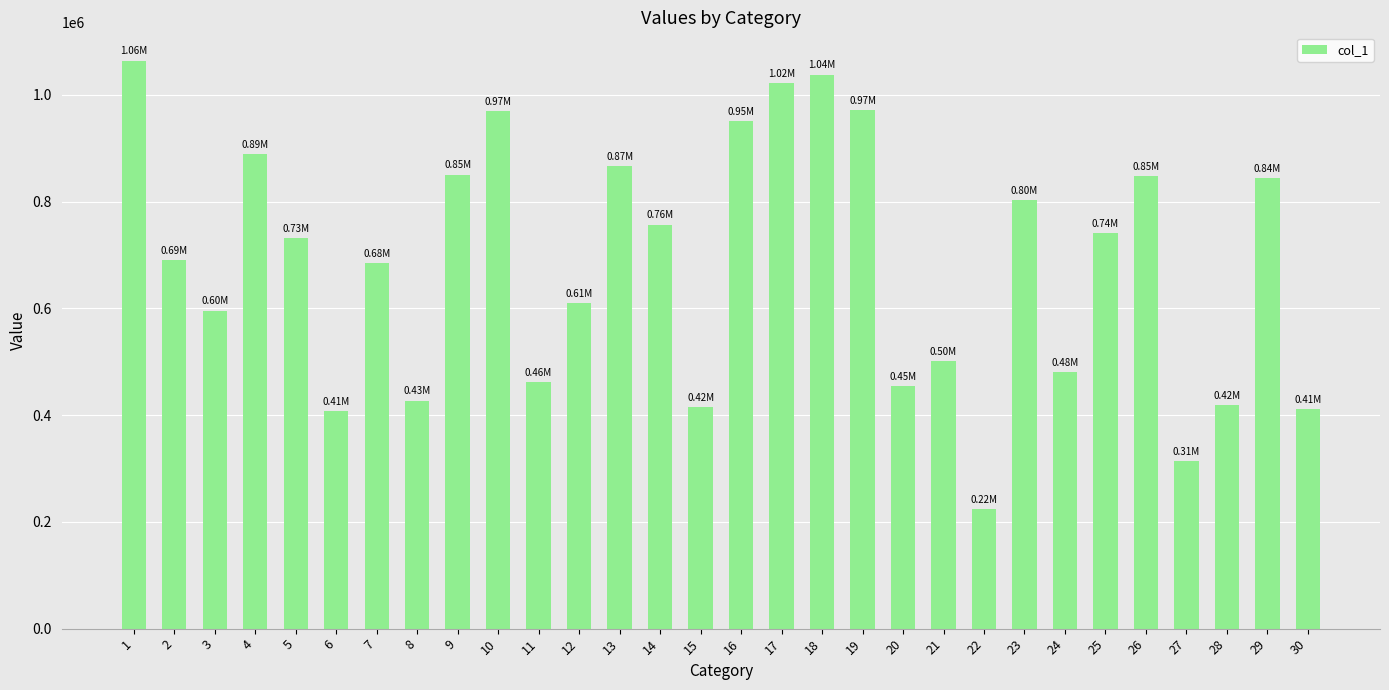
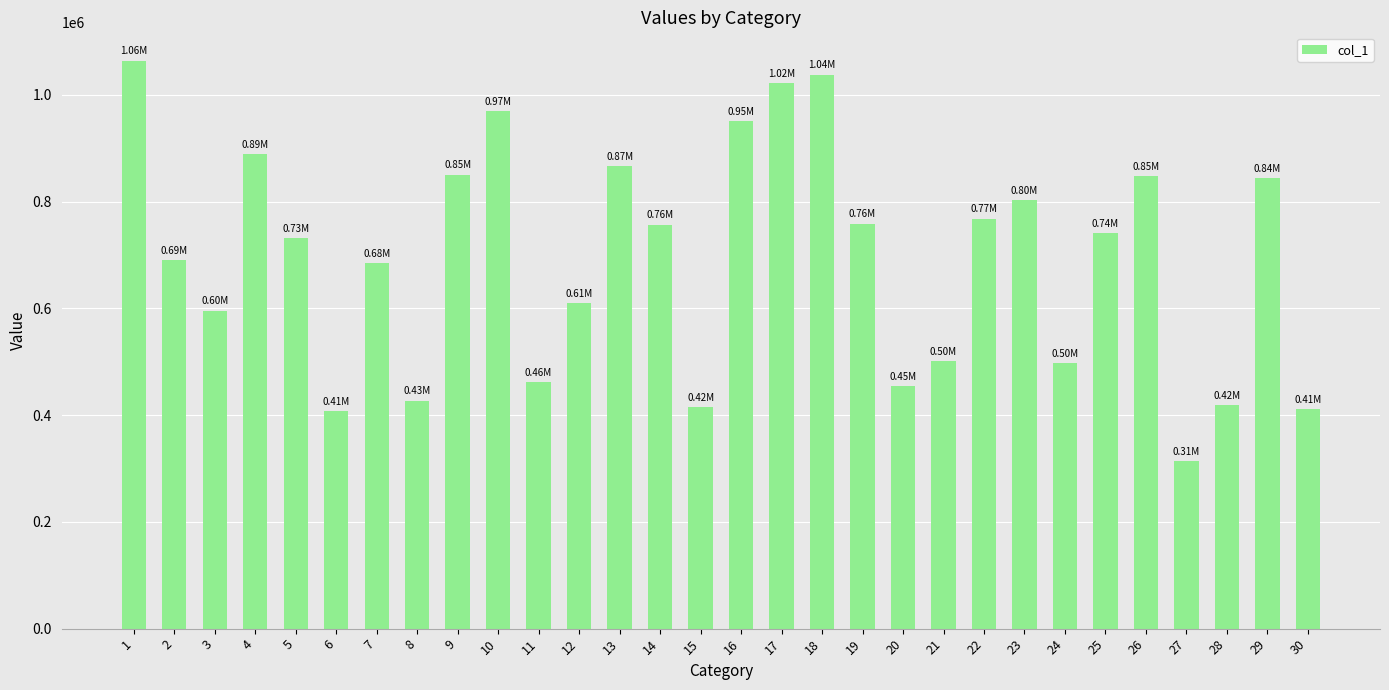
  {
    "1": "1.06M",
    "2": "0.69M",
    "3": "0.60M",
    "4": "0.89M",
    "5": "0.73M",
    "6": "0.41M",
    "7": "0.68M",
    "8": "0.43M",
    "9": "0.85M",
    "10": "0.97M",
    "11": "0.46M",
    "12": "0.61M",
    "13": "0.87M",
    "14": "0.76M",
    "15": "0.42M",
    "16": "0.95M",
    "17": "1.02M",
    "18": "1.04M",
-   "19": "0.97M",
+   "19": "0.76M",
    "20": "0.45M",
    "21": "0.50M",
-   "22": "0.22M",
+   "22": "0.77M",
    "23": "0.80M",
-   "24": "0.48M",
+   "24": "0.50M",
    "25": "0.74M",
    "26": "0.85M",
    "27": "0.31M",
    "28": "0.42M",
    "29": "0.84M",
    "30": "0.41M"
  }
